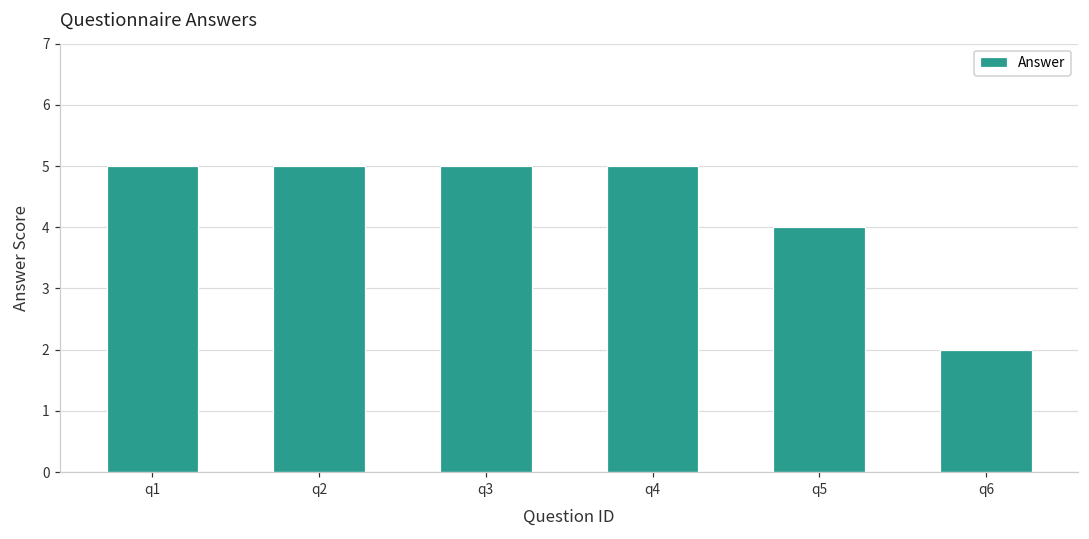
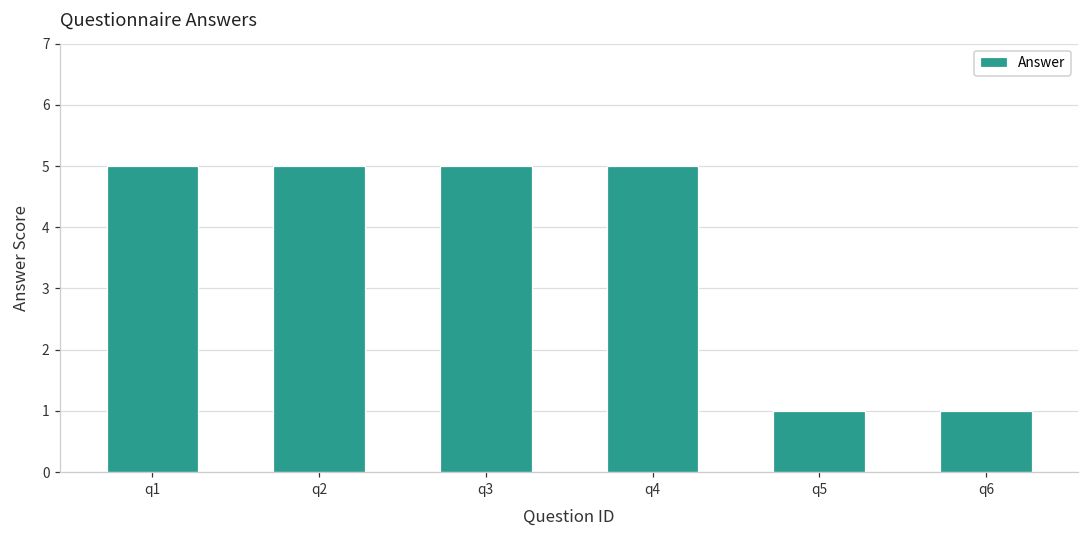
  {
    "q1": 5,
    "q2": 5,
    "q3": 5,
    "q4": 5,
-   "q5": 4,
-   "q6": 2
+   "q5": 1,
+   "q6": 1
  }
